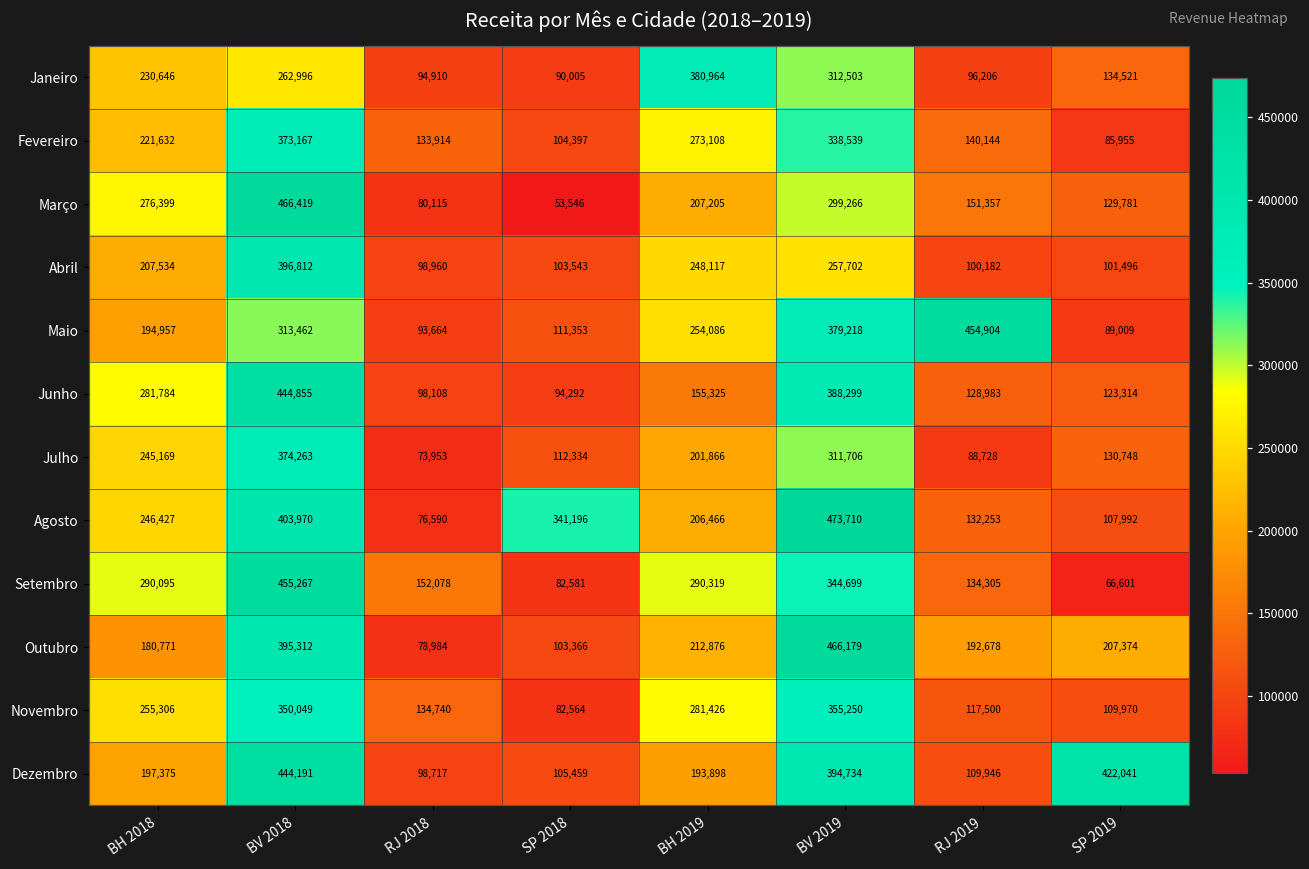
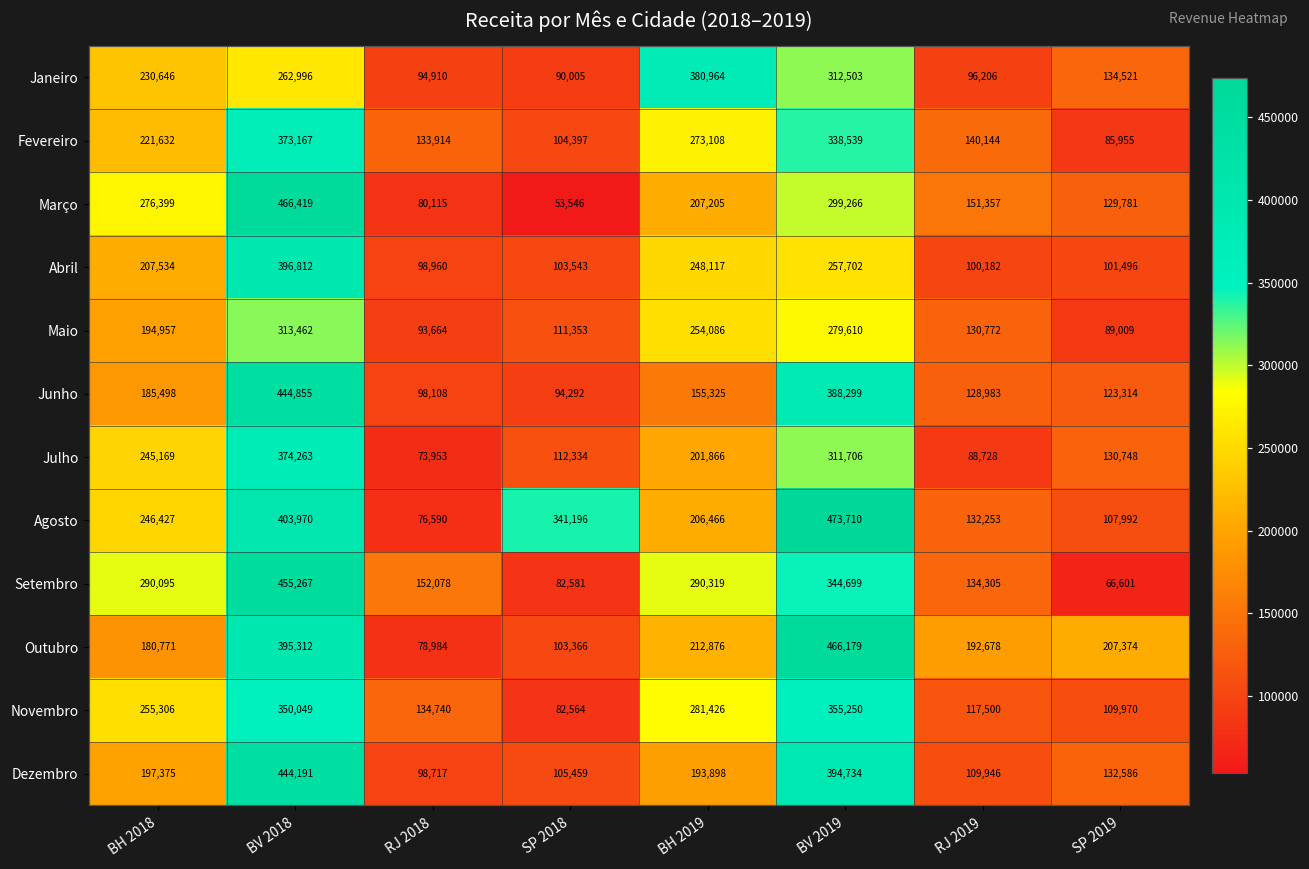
  {
    "Janeiro": {
      "BH 2018": "230,646",
      "BV 2018": "262,996",
      "RJ 2018": "94,910",
      "SP 2018": "90,005",
      "BH 2019": "380,964",
      "BV 2019": "312,503",
      "RJ 2019": "96,206",
      "SP 2019": "134,521"
    },
    "Fevereiro": {
      "BH 2018": "221,632",
      "BV 2018": "373,167",
      "RJ 2018": "133,914",
      "SP 2018": "104,397",
      "BH 2019": "273,108",
      "BV 2019": "338,539",
      "RJ 2019": "140,144",
      "SP 2019": "85,955"
    },
    "Março": {
      "BH 2018": "276,399",
      "BV 2018": "466,419",
      "RJ 2018": "80,115",
      "SP 2018": "53,546",
      "BH 2019": "207,205",
      "BV 2019": "299,266",
      "RJ 2019": "151,357",
      "SP 2019": "129,781"
    },
    "Abril": {
      "BH 2018": "207,534",
      "BV 2018": "396,812",
      "RJ 2018": "98,960",
      "SP 2018": "103,543",
      "BH 2019": "248,117",
      "BV 2019": "257,702",
      "RJ 2019": "100,182",
      "SP 2019": "101,496"
    },
    "Maio": {
      "BH 2018": "194,957",
      "BV 2018": "313,462",
      "RJ 2018": "93,664",
      "SP 2018": "111,353",
      "BH 2019": "254,086",
-     "BV 2019": "379,218",
-     "RJ 2019": "454,904",
+     "BV 2019": "279,610",
+     "RJ 2019": "130,772",
      "SP 2019": "89,009"
    },
    "Junho": {
-     "BH 2018": "281,784",
+     "BH 2018": "185,498",
      "BV 2018": "444,855",
      "RJ 2018": "98,108",
      "SP 2018": "94,292",
      "BH 2019": "155,325",
      "BV 2019": "388,299",
      "RJ 2019": "128,983",
      "SP 2019": "123,314"
    },
    "Julho": {
      "BH 2018": "245,169",
      "BV 2018": "374,263",
      "RJ 2018": "73,953",
      "SP 2018": "112,334",
      "BH 2019": "201,866",
      "BV 2019": "311,706",
      "RJ 2019": "88,728",
      "SP 2019": "130,748"
    },
    "Agosto": {
      "BH 2018": "246,427",
      "BV 2018": "403,970",
      "RJ 2018": "76,590",
      "SP 2018": "341,196",
      "BH 2019": "206,466",
      "BV 2019": "473,710",
      "RJ 2019": "132,253",
      "SP 2019": "107,992"
    },
    "Setembro": {
      "BH 2018": "290,095",
      "BV 2018": "455,267",
      "RJ 2018": "152,078",
      "SP 2018": "82,581",
      "BH 2019": "290,319",
      "BV 2019": "344,699",
      "RJ 2019": "134,305",
      "SP 2019": "66,601"
    },
    "Outubro": {
      "BH 2018": "180,771",
      "BV 2018": "395,312",
      "RJ 2018": "78,984",
      "SP 2018": "103,366",
      "BH 2019": "212,876",
      "BV 2019": "466,179",
      "RJ 2019": "192,678",
      "SP 2019": "207,374"
    },
    "Novembro": {
      "BH 2018": "255,306",
      "BV 2018": "350,049",
      "RJ 2018": "134,740",
      "SP 2018": "82,564",
      "BH 2019": "281,426",
      "BV 2019": "355,250",
      "RJ 2019": "117,500",
      "SP 2019": "109,970"
    },
    "Dezembro": {
      "BH 2018": "197,375",
      "BV 2018": "444,191",
      "RJ 2018": "98,717",
      "SP 2018": "105,459",
      "BH 2019": "193,898",
      "BV 2019": "394,734",
      "RJ 2019": "109,946",
-     "SP 2019": "422,041"
+     "SP 2019": "132,586"
    }
  }
